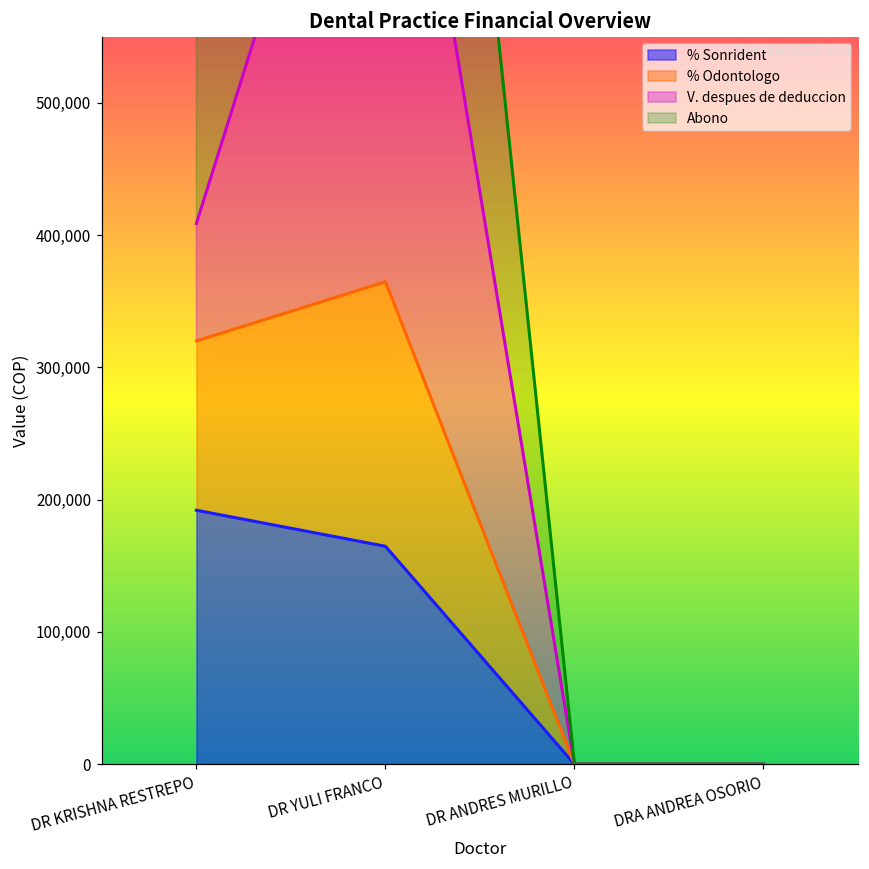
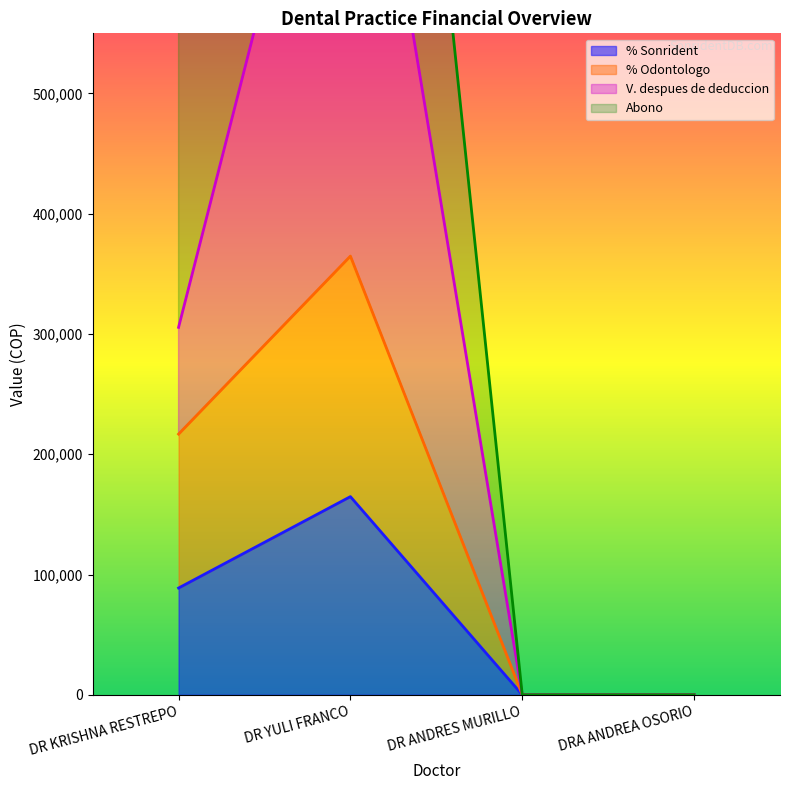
  {
    "% Sonrident": {
-     "DR KRISHNA RESTREPO": "192,000",
+     "DR KRISHNA RESTREPO": "89,000",
      "DR YULI FRANCO": "165,000"
    },
    "% Odontologo": {
      "DR KRISHNA RESTREPO": "128,000",
      "DR YULI FRANCO": "200,000"
    },
    "V. despues de deduccion": {
      "DR KRISHNA RESTREPO": "89,000"
    }
  }
